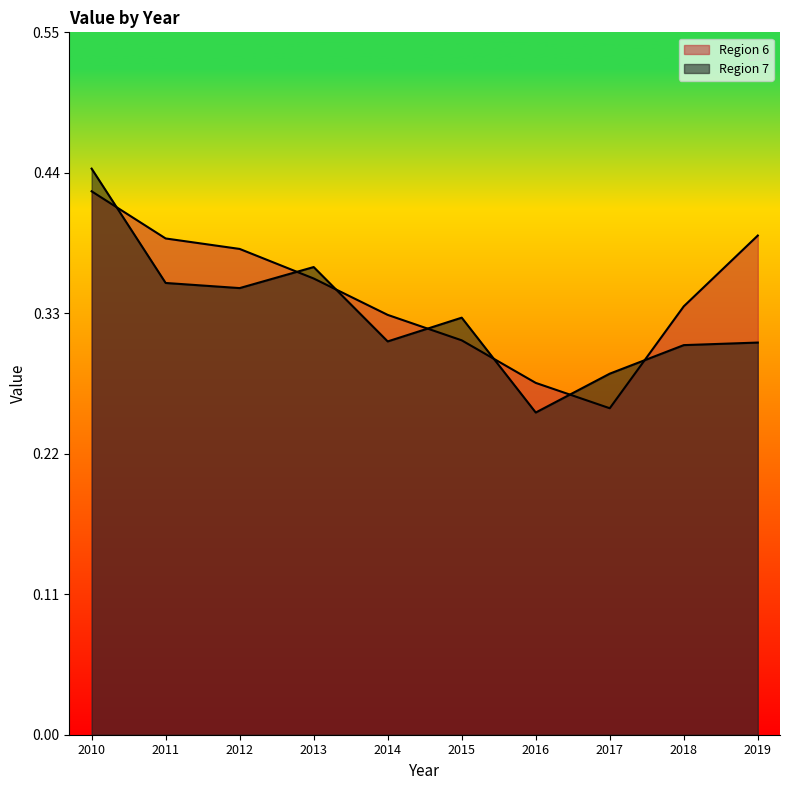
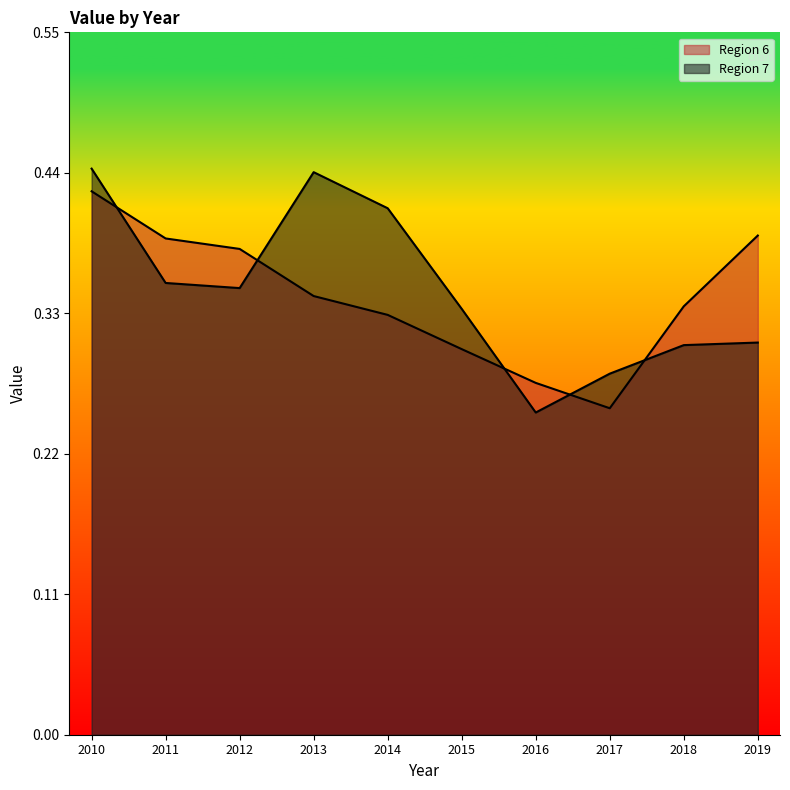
  {
    "Region 6": {
      "2010": 0.426,
      "2011": 0.389,
      "2012": 0.380,
-     "2013": 0.357,
+     "2013": 0.343,
      "2014": 0.329,
-     "2015": 0.309,
+     "2015": 0.302,
      "2016": 0.276,
      "2017": 0.256,
      "2018": 0.335,
      "2019": 0.391
    },
    "Region 7": {
      "2010": 0.443,
      "2011": 0.354,
      "2012": 0.350,
-     "2013": 0.366,
-     "2014": 0.308,
-     "2015": 0.327,
+     "2013": 0.441,
+     "2014": 0.412,
+     "2015": 0.333,
      "2016": 0.252,
      "2017": 0.283,
      "2018": 0.305,
      "2019": 0.307
    }
  }
